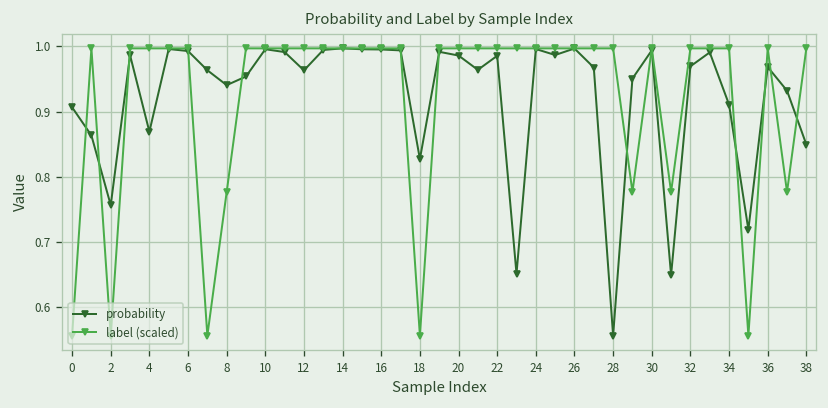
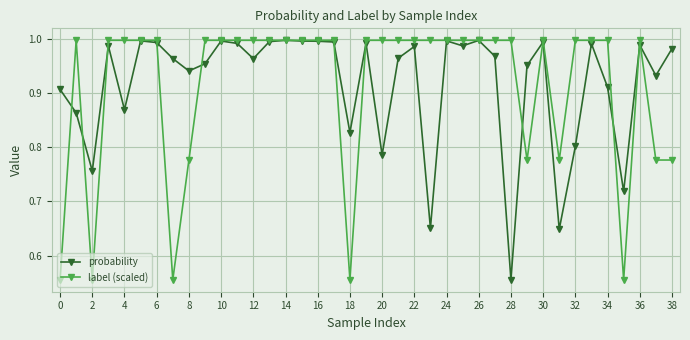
  {
    "probability": {
      "0": 0.91,
      "2": 0.76,
      "4": 0.87,
      "8": 0.94,
      "12": 0.96,
      "18": 0.83,
-     "20": 0.99,
+     "20": 0.79,
      "22": 0.99,
      "28": 0.56,
-     "32": 0.97,
+     "32": 0.80,
      "34": 0.91,
-     "36": 0.97,
-     "38": 0.85
+     "36": 0.99,
+     "38": 0.98
    },
    "label (scaled)": {
      "4": 1.00,
      "8": 0.78,
      "12": 1.00,
      "18": 0.56,
      "20": 1.00,
      "22": 1.00,
      "28": 1.00,
      "32": 1.00,
      "34": 1.00,
      "36": 1.00,
-     "38": 1.00
+     "38": 0.78
    }
  }
